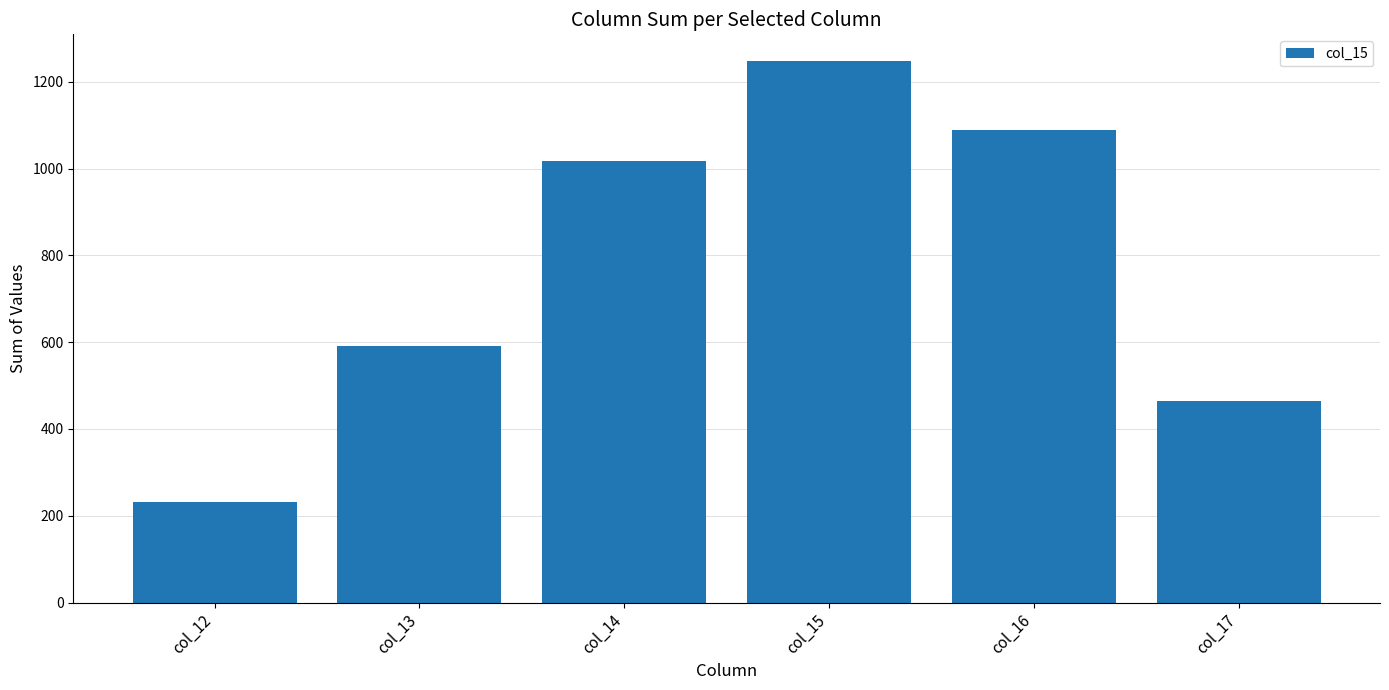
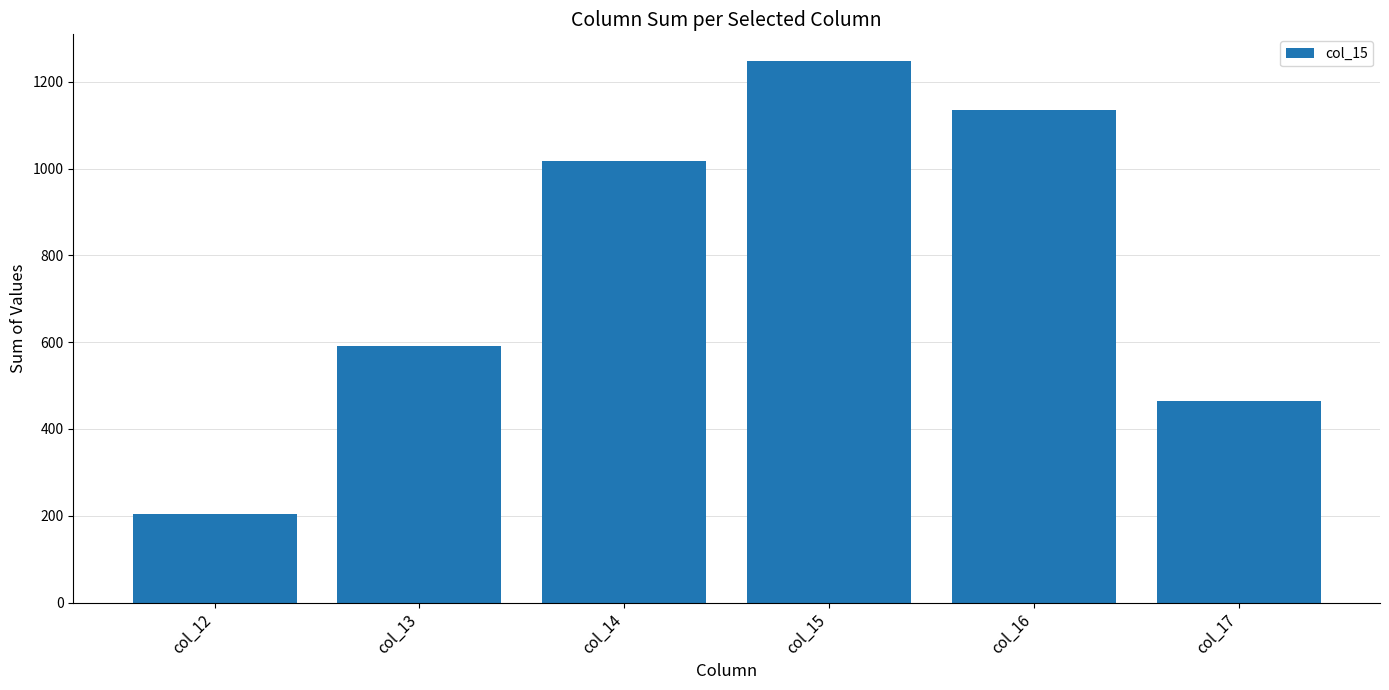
  {
-   "col_12": 230,
+   "col_12": 200,
    "col_13": 590,
    "col_14": 1020,
    "col_15": 1250,
-   "col_16": 1090,
+   "col_16": 1140,
    "col_17": 460
  }
